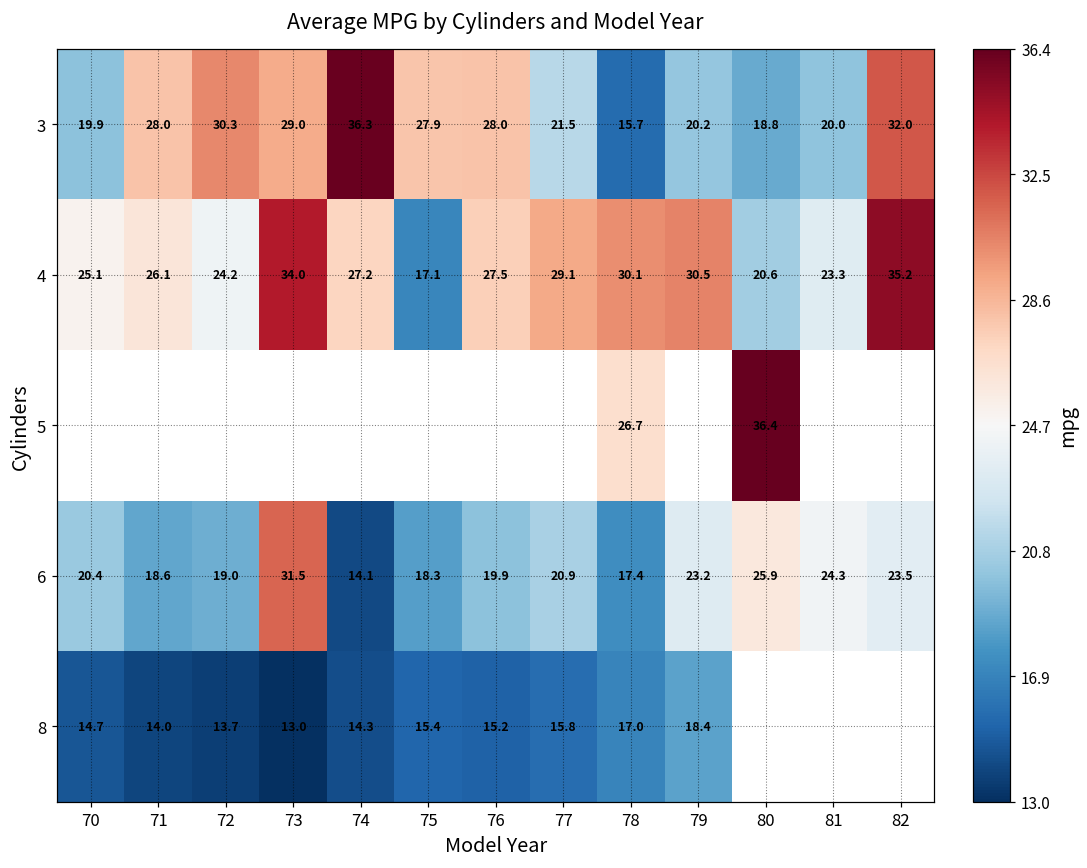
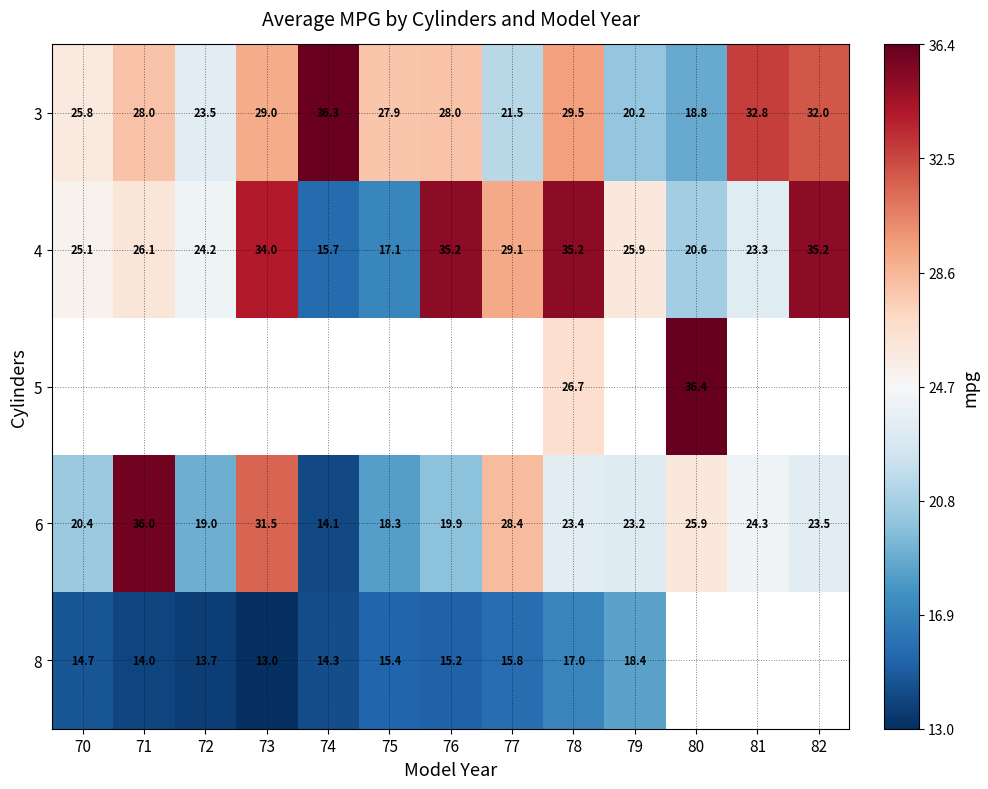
  {
    "3": {
-     "70": 19.9,
+     "70": 25.8,
      "71": 28.0,
-     "72": 30.3,
+     "72": 23.5,
      "73": 29.0,
      "74": 36.3,
      "75": 27.9,
      "76": 28.0,
      "77": 21.5,
-     "78": 15.7,
+     "78": 29.5,
      "79": 20.2,
      "80": 18.8,
-     "81": 20.0,
+     "81": 32.8,
      "82": 32.0
    },
    "4": {
      "70": 25.1,
      "71": 26.1,
      "72": 24.2,
      "73": 34.0,
-     "74": 27.2,
+     "74": 15.7,
      "75": 17.1,
-     "76": 27.5,
+     "76": 35.2,
      "77": 29.1,
-     "78": 30.1,
-     "79": 30.5,
+     "78": 35.2,
+     "79": 25.9,
      "80": 20.6,
      "81": 23.3,
      "82": 35.2
    },
    "5": {
      "78": 26.7,
      "80": 36.4
    },
    "6": {
      "70": 20.4,
-     "71": 18.6,
+     "71": 36.0,
      "72": 19.0,
      "73": 31.5,
      "74": 14.1,
      "75": 18.3,
      "76": 19.9,
-     "77": 20.9,
-     "78": 17.4,
+     "77": 28.4,
+     "78": 23.4,
      "79": 23.2,
      "80": 25.9,
      "81": 24.3,
      "82": 23.5
    },
    "8": {
      "70": 14.7,
      "71": 14.0,
      "72": 13.7,
      "73": 13.0,
      "74": 14.3,
      "75": 15.4,
      "76": 15.2,
      "77": 15.8,
      "78": 17.0,
      "79": 18.4
    }
  }
